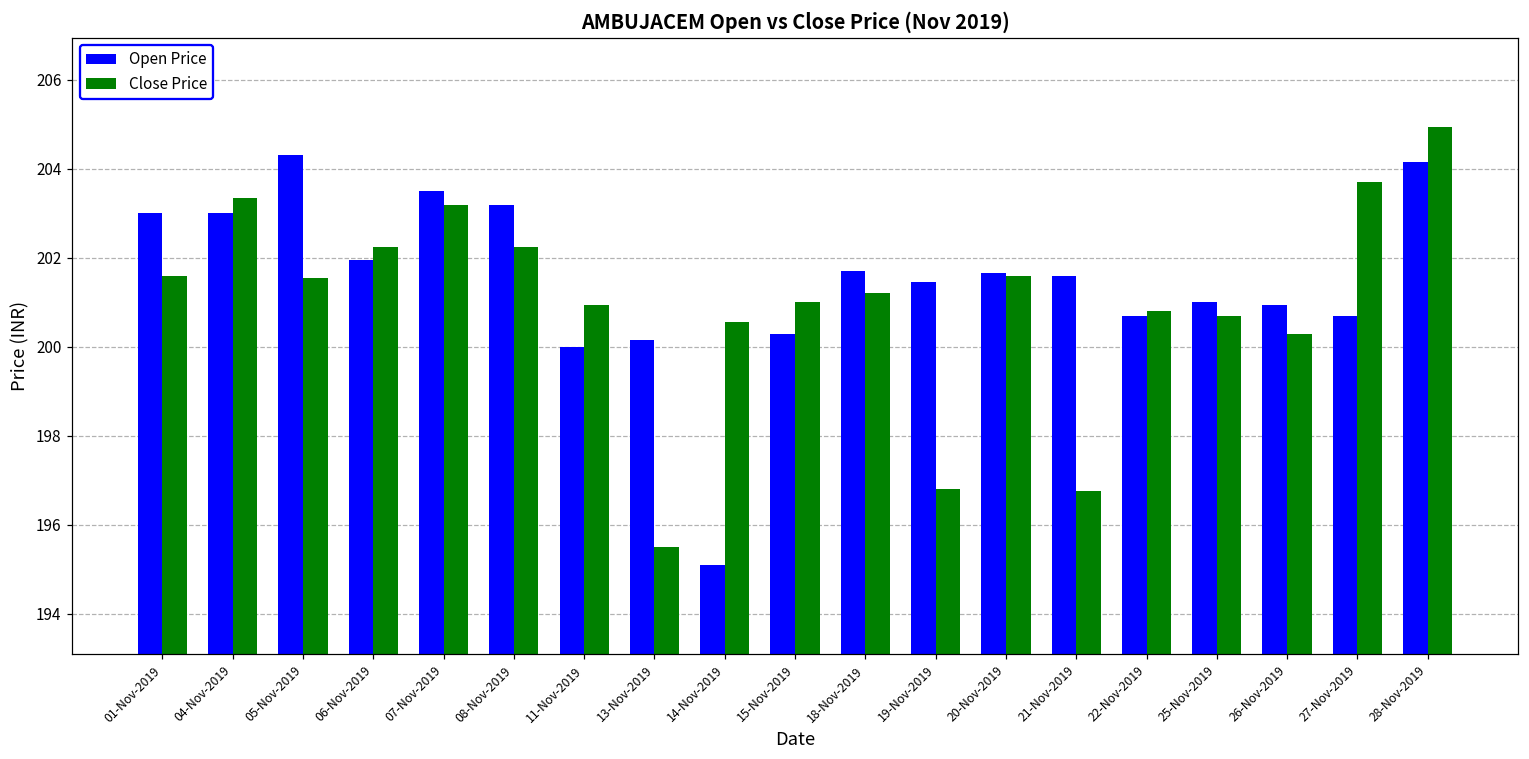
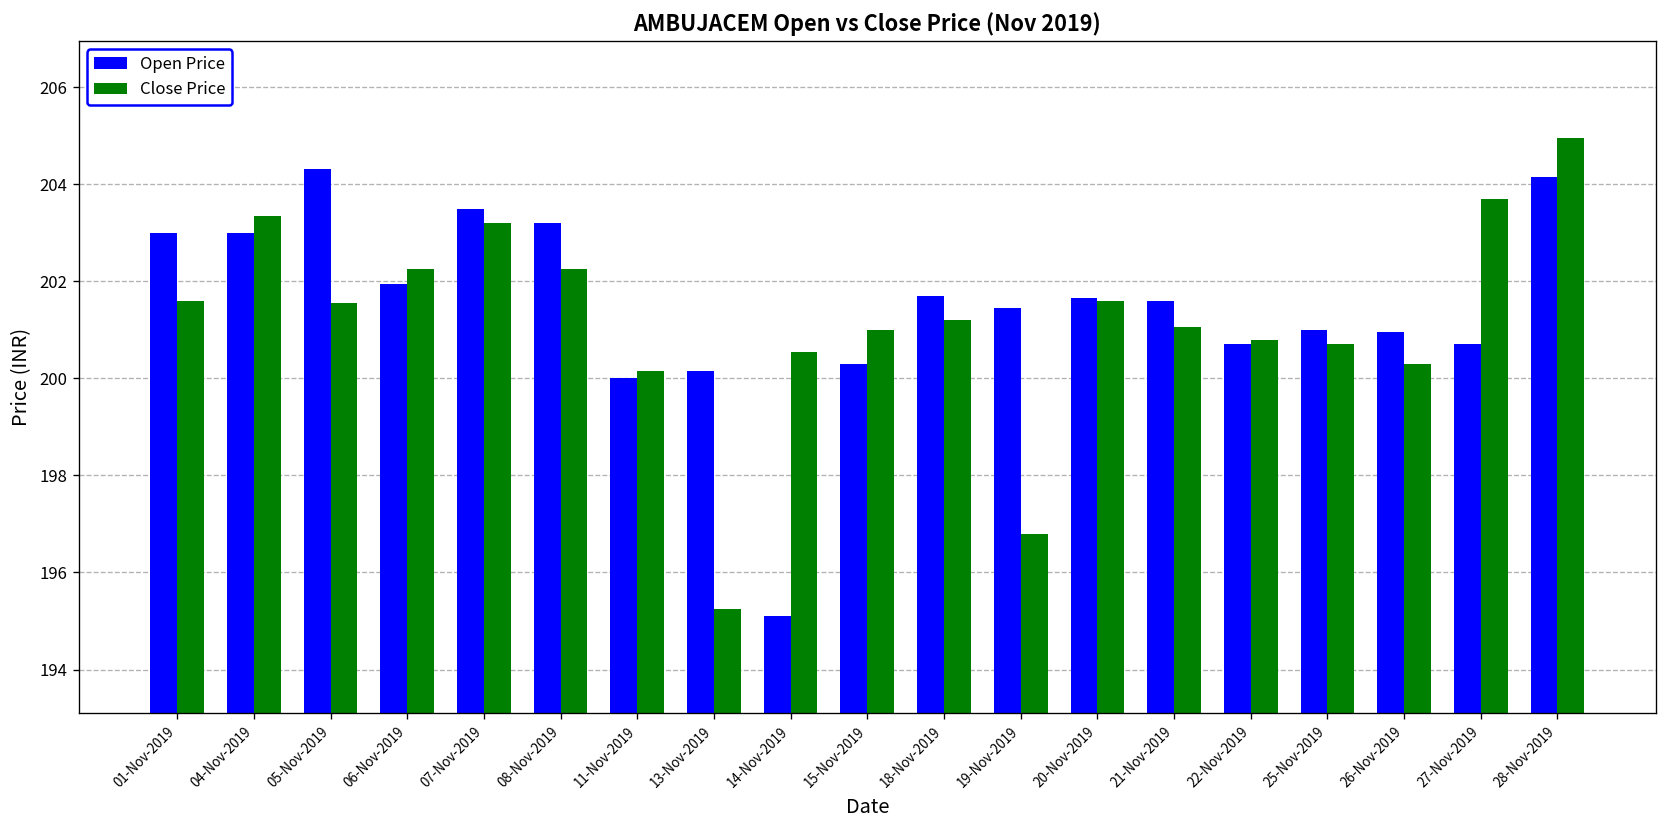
  {
    "Open Price": {
      "01-Nov-2019": 203.0,
      "04-Nov-2019": 203.0,
      "05-Nov-2019": 204.3,
      "06-Nov-2019": 202.0,
      "07-Nov-2019": 203.5,
      "08-Nov-2019": 203.2,
      "11-Nov-2019": 200.0,
      "13-Nov-2019": 200.2,
      "14-Nov-2019": 195.1,
      "15-Nov-2019": 200.3,
      "18-Nov-2019": 201.7,
      "19-Nov-2019": 201.5,
      "20-Nov-2019": 201.7,
      "21-Nov-2019": 201.6,
      "22-Nov-2019": 200.7,
      "25-Nov-2019": 201.0,
      "26-Nov-2019": 201.0,
      "27-Nov-2019": 200.7,
      "28-Nov-2019": 204.2
    },
    "Close Price": {
      "01-Nov-2019": 201.6,
      "04-Nov-2019": 203.4,
      "05-Nov-2019": 201.6,
      "06-Nov-2019": 202.3,
      "07-Nov-2019": 203.2,
      "08-Nov-2019": 202.3,
-     "11-Nov-2019": 201.0,
-     "13-Nov-2019": 195.5,
+     "11-Nov-2019": 200.2,
+     "13-Nov-2019": 195.3,
      "14-Nov-2019": 200.6,
      "15-Nov-2019": 201.0,
      "18-Nov-2019": 201.2,
      "19-Nov-2019": 196.8,
      "20-Nov-2019": 201.6,
-     "21-Nov-2019": 196.8,
+     "21-Nov-2019": 201.1,
      "22-Nov-2019": 200.8,
      "25-Nov-2019": 200.7,
      "26-Nov-2019": 200.3,
      "27-Nov-2019": 203.7,
      "28-Nov-2019": 205.0
    }
  }
